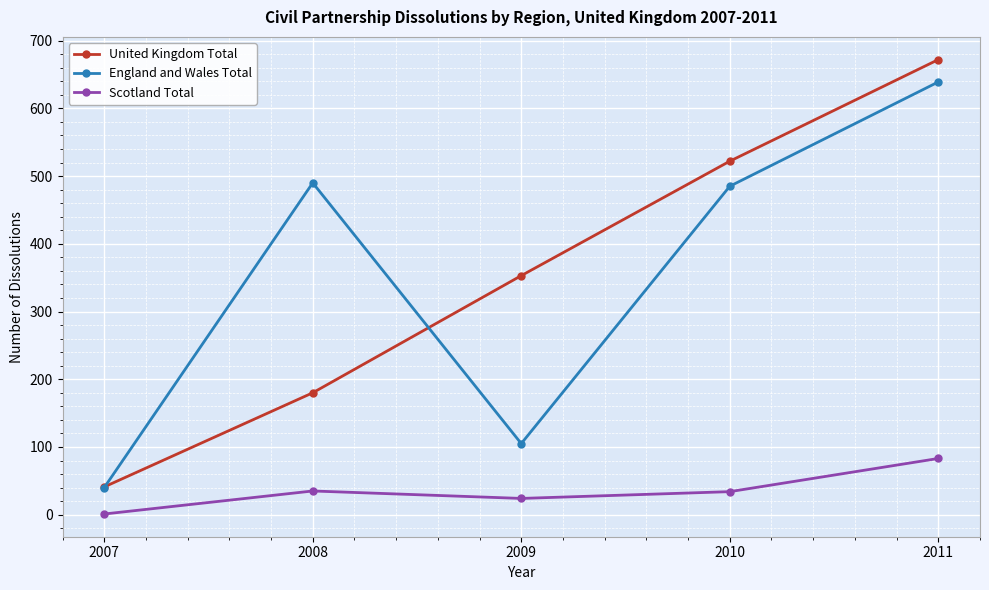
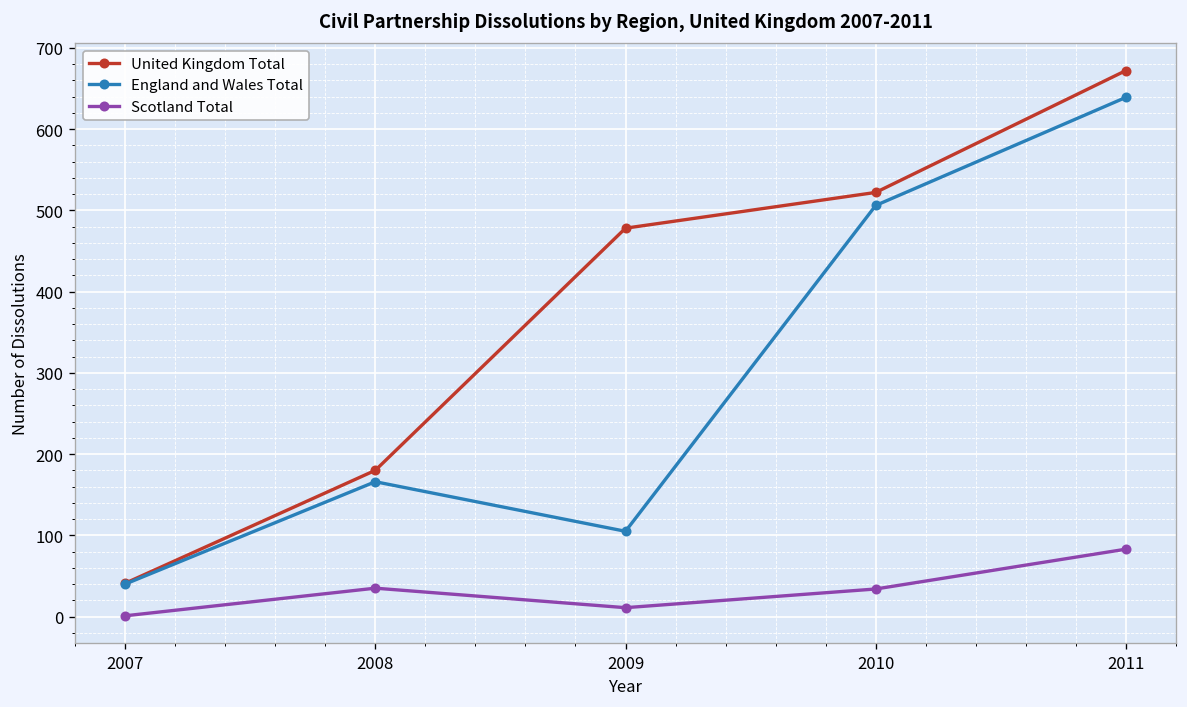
  {
    "United Kingdom Total": {
      "2008": 180,
-     "2009": 350,
+     "2009": 480,
      "2010": 520,
      "2011": 670
    },
    "England and Wales Total": {
-     "2008": 490,
+     "2008": 170,
      "2009": 110,
-     "2010": 490,
+     "2010": 510,
      "2011": 640
    },
    "Scotland Total": {
      "2007": 0,
      "2008": 40,
-     "2009": 20,
+     "2009": 10,
      "2010": 30,
      "2011": 80
    }
  }
